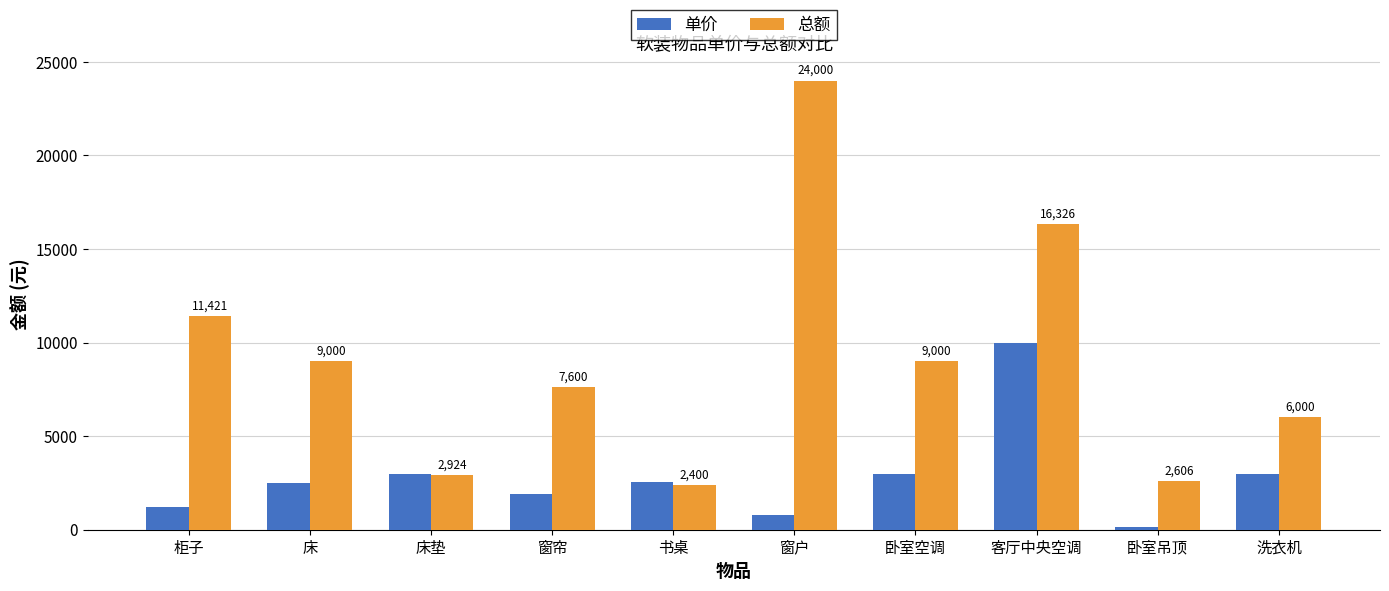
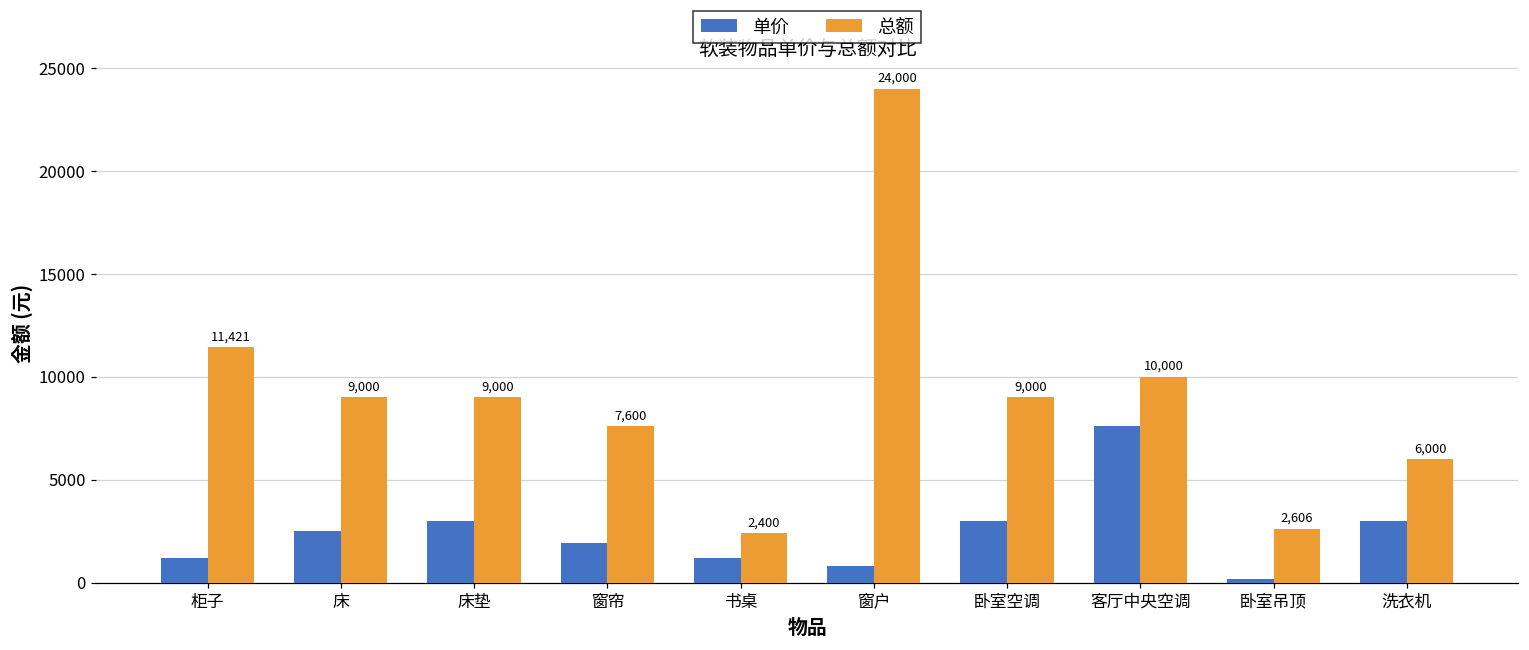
  {
    "单价": {
      "柜子": "1200",
      "床": "2500",
      "床垫": "3000",
      "窗帘": "1900",
-     "书桌": "2600",
+     "书桌": "1200",
      "窗户": "800",
      "卧室空调": "3000",
-     "客厅中央空调": "10000",
+     "客厅中央空调": "7600",
      "卧室吊顶": "200",
      "洗衣机": "3000"
    },
    "总额": {
      "柜子": "11,421",
      "床": "9,000",
-     "床垫": "2,924",
+     "床垫": "9,000",
      "窗帘": "7,600",
      "书桌": "2,400",
      "窗户": "24,000",
      "卧室空调": "9,000",
-     "客厅中央空调": "16,326",
+     "客厅中央空调": "10,000",
      "卧室吊顶": "2,606",
      "洗衣机": "6,000"
    }
  }
